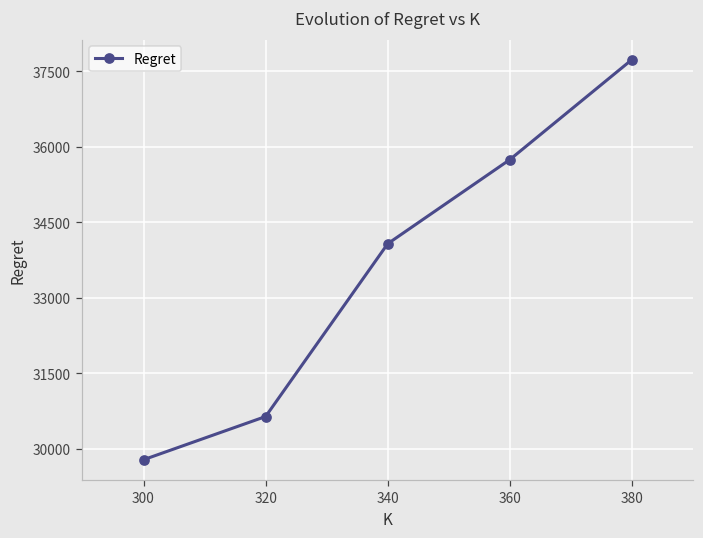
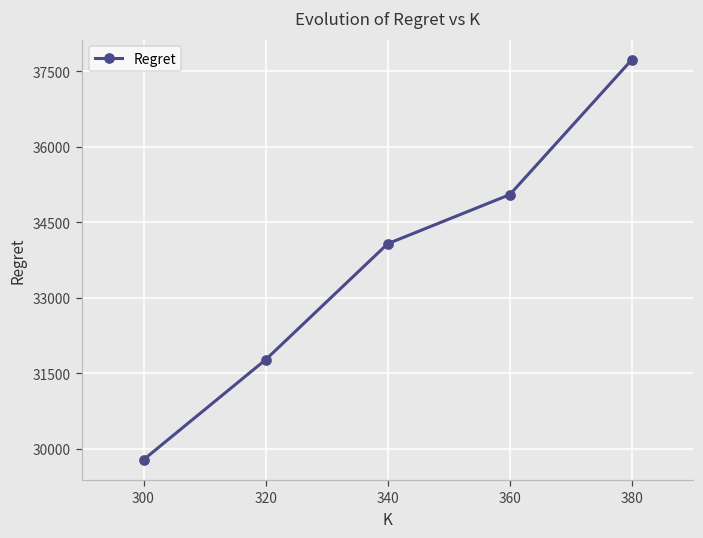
  {
    "300": 29800,
-   "320": 30600,
+   "320": 31800,
    "340": 34100,
-   "360": 35700,
+   "360": 35000,
    "380": 37700
  }
